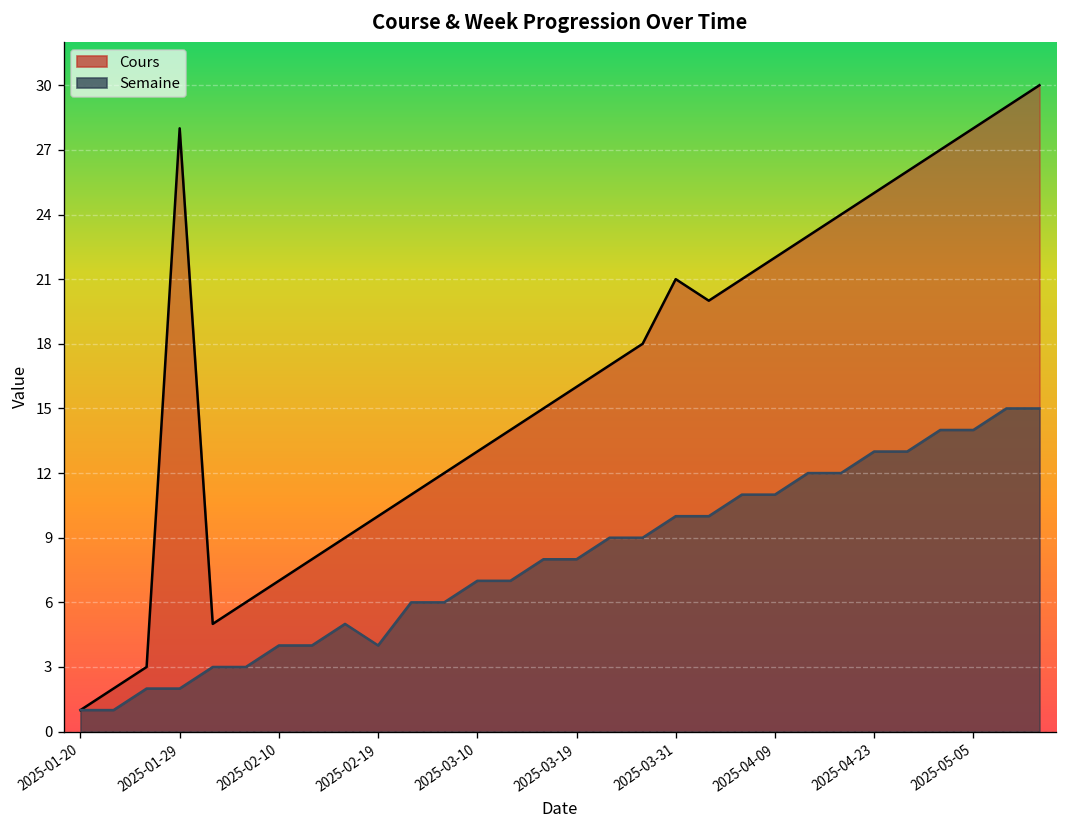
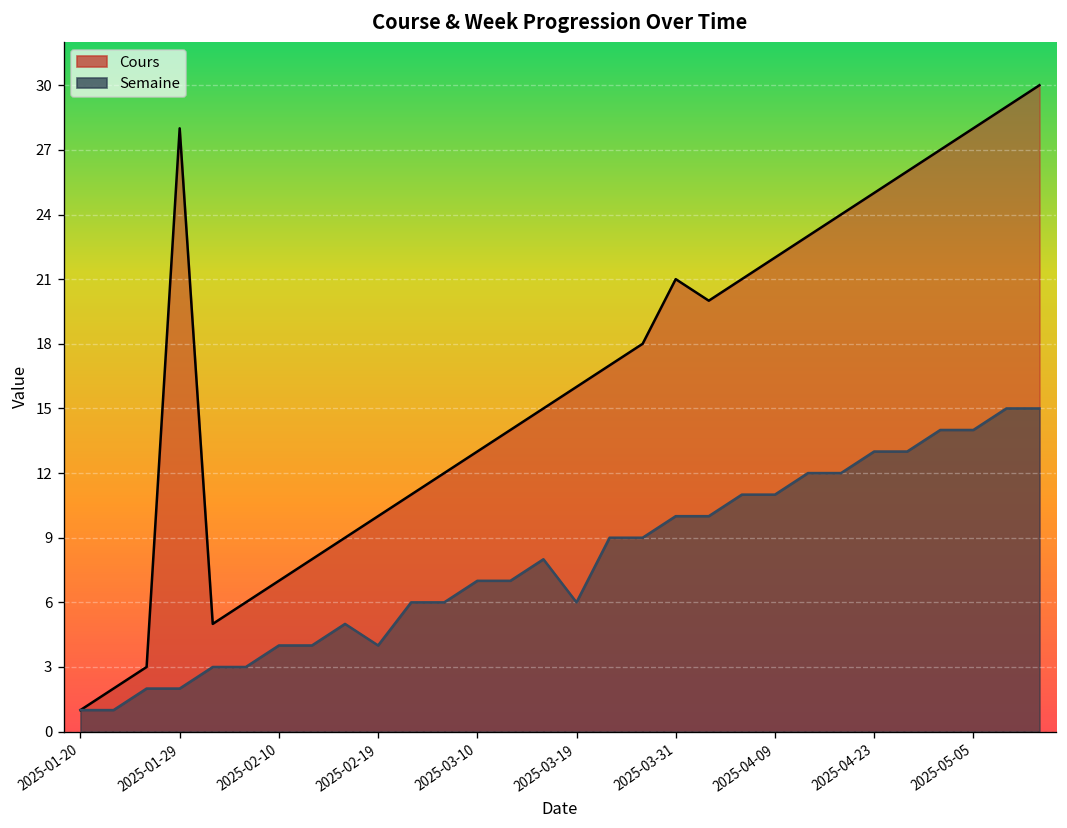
  {
    "Cours": {
      "2025-01-29": 28,
      "2025-02-10": 7,
      "2025-02-19": 10,
      "2025-03-10": 13,
      "2025-03-19": 16,
      "2025-03-31": 21,
      "2025-04-09": 22,
      "2025-04-23": 25,
      "2025-05-05": 28
    },
    "Semaine": {
      "2025-01-29": 2,
      "2025-02-10": 4,
      "2025-02-19": 4,
      "2025-03-10": 7,
-     "2025-03-19": 8,
+     "2025-03-19": 6,
      "2025-03-31": 10,
      "2025-04-09": 11,
      "2025-04-23": 13,
      "2025-05-05": 14
    }
  }
